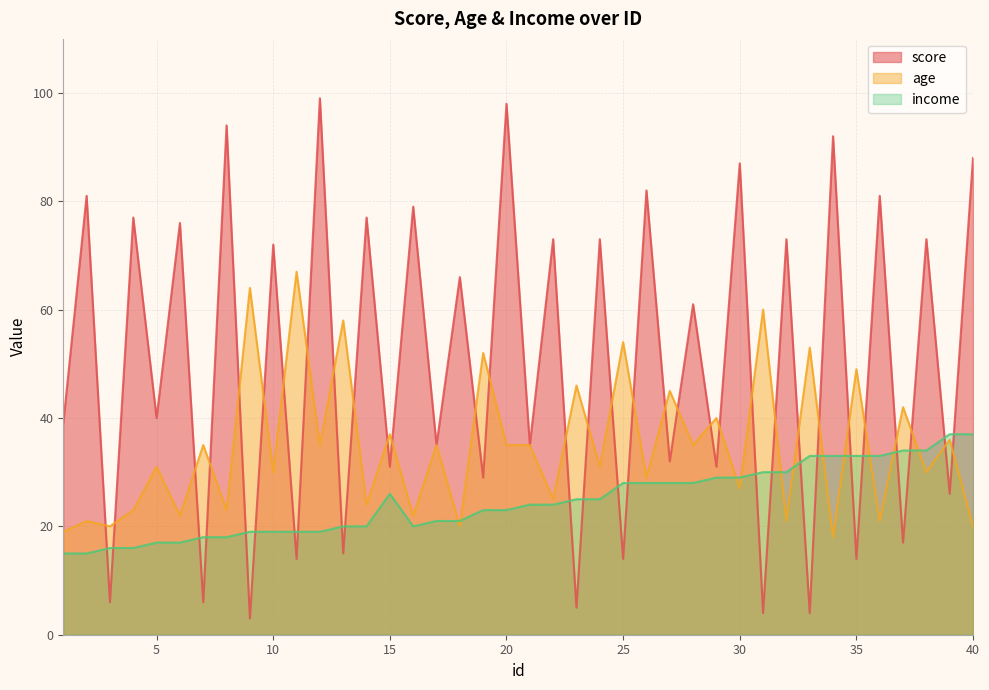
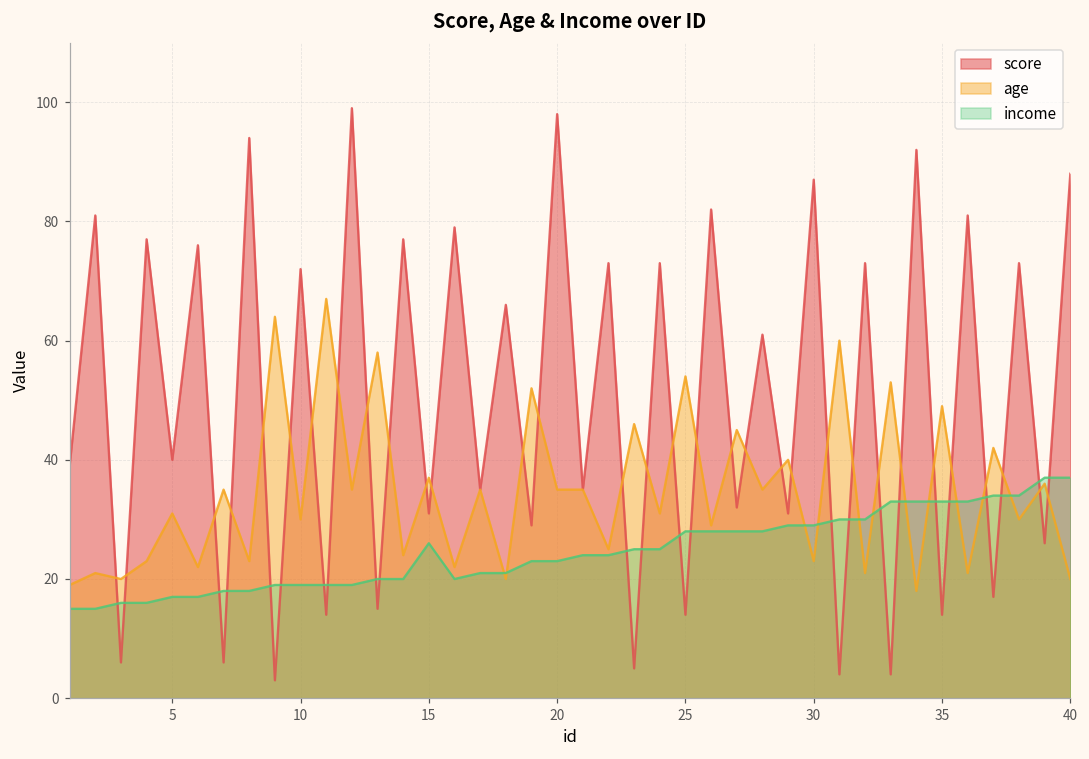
  {
    "score": {
      "5": 40,
      "10": 72,
      "15": 31,
      "20": 98,
      "25": 14,
      "30": 87,
      "35": 14,
      "40": 88
    },
    "age": {
      "5": 31,
      "10": 30,
      "15": 37,
      "20": 35,
      "25": 54,
-     "30": 27,
+     "30": 23,
      "35": 49,
      "40": 20
    },
    "income": {
      "5": 17,
      "10": 19,
      "15": 26,
      "20": 23,
      "25": 28,
      "30": 29,
      "35": 33,
      "40": 37
    }
  }
